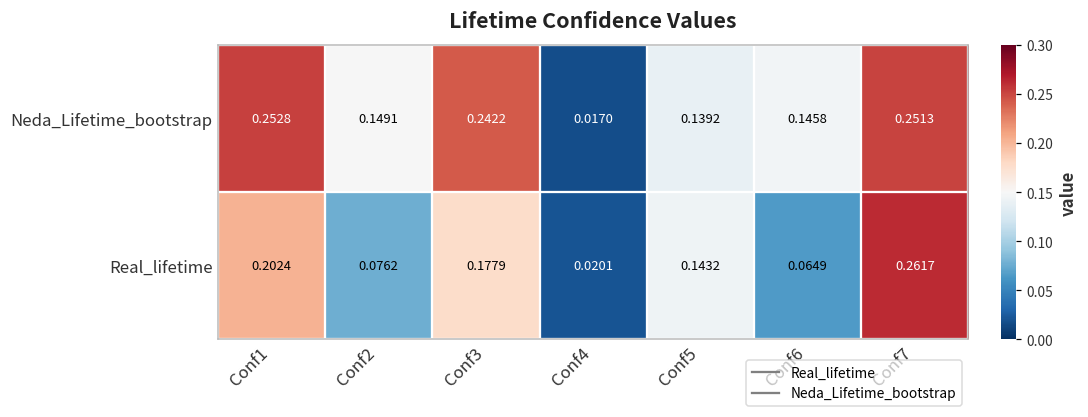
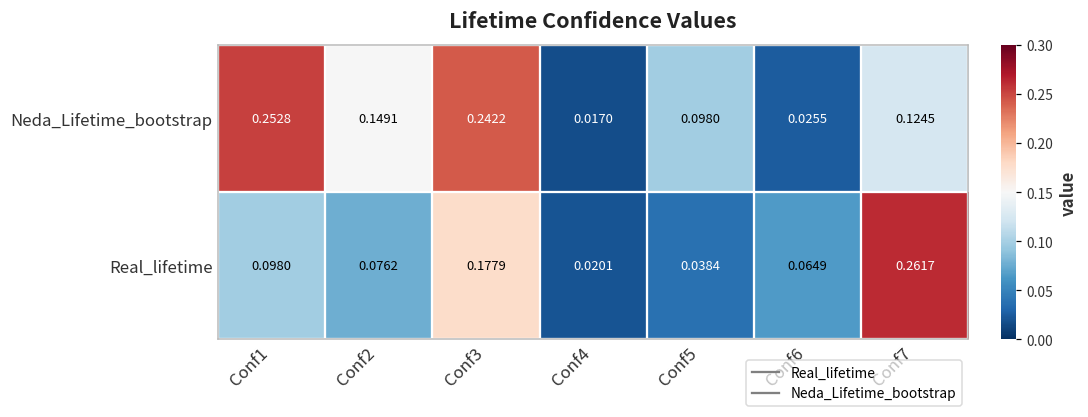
  {
    "Neda_Lifetime_bootstrap": {
      "Conf1": 0.2528,
      "Conf2": 0.1491,
      "Conf3": 0.2422,
      "Conf4": 0.0170,
-     "Conf5": 0.1392,
-     "Conf6": 0.1458,
-     "Conf7": 0.2513
+     "Conf5": 0.0980,
+     "Conf6": 0.0255,
+     "Conf7": 0.1245
    },
    "Real_lifetime": {
-     "Conf1": 0.2024,
+     "Conf1": 0.0980,
      "Conf2": 0.0762,
      "Conf3": 0.1779,
      "Conf4": 0.0201,
-     "Conf5": 0.1432,
+     "Conf5": 0.0384,
      "Conf6": 0.0649,
      "Conf7": 0.2617
    }
  }
